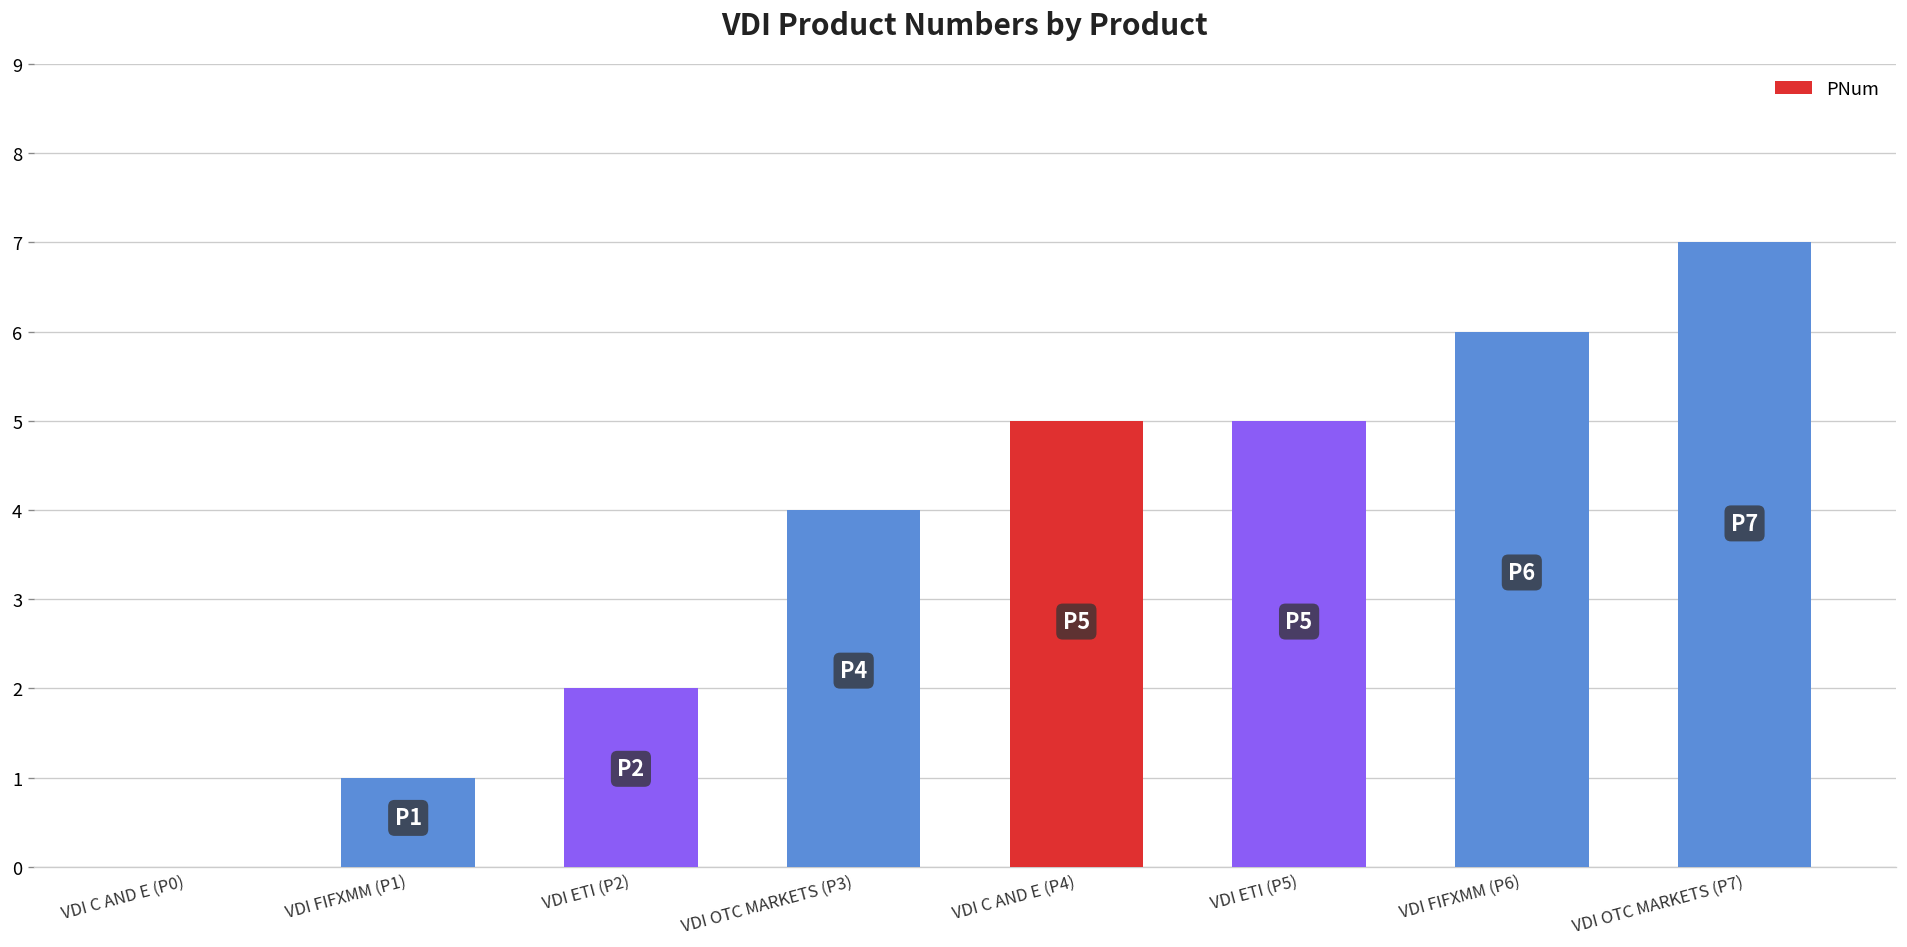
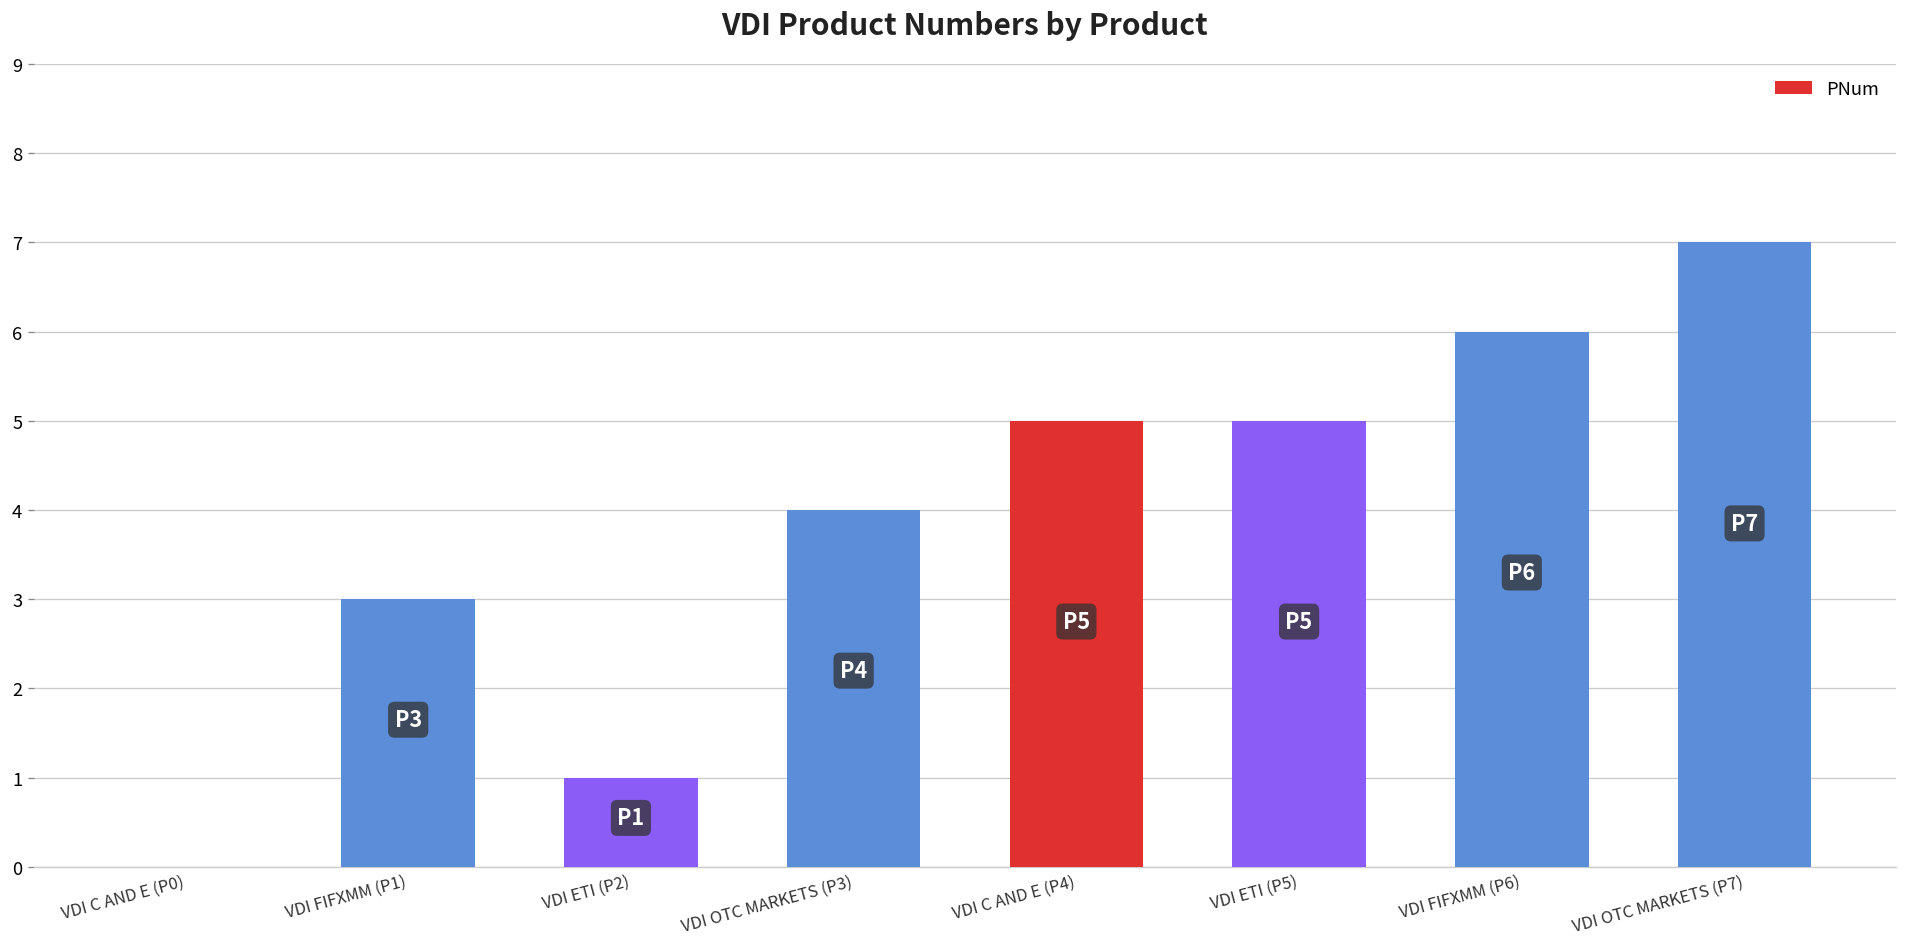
  {
-   "VDI FIFXMM (P1)": 1,
-   "VDI ETI (P2)": 2
+   "VDI FIFXMM (P1)": 3,
+   "VDI ETI (P2)": 1
  }
